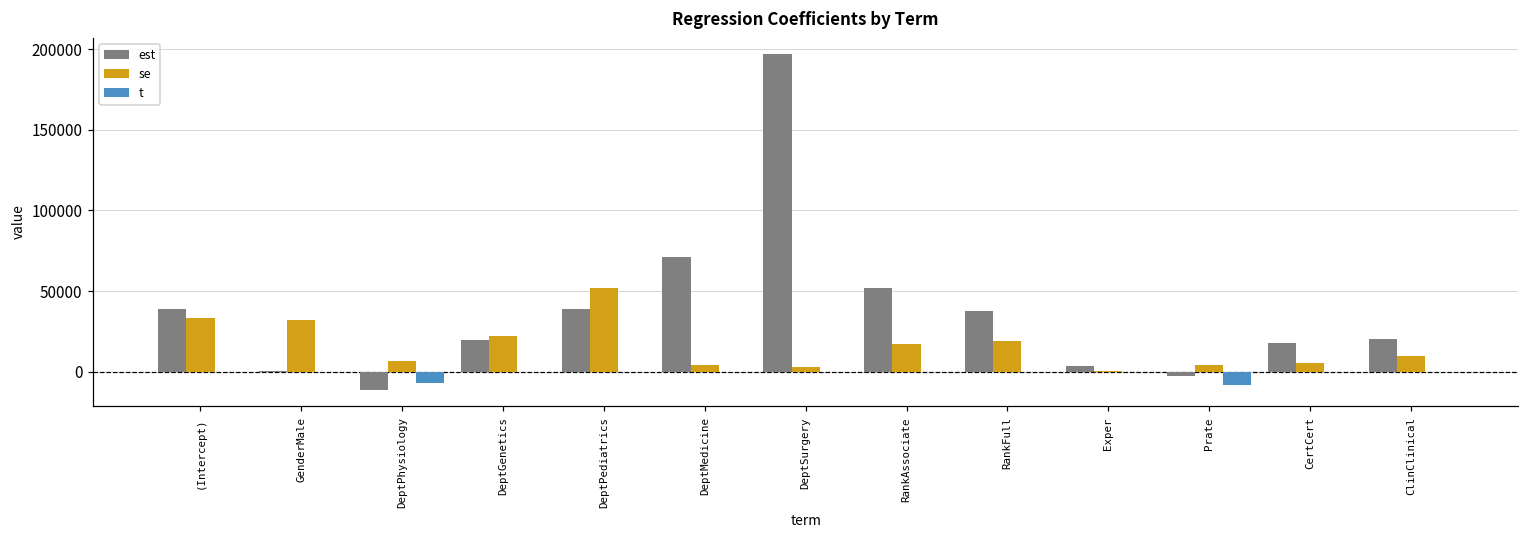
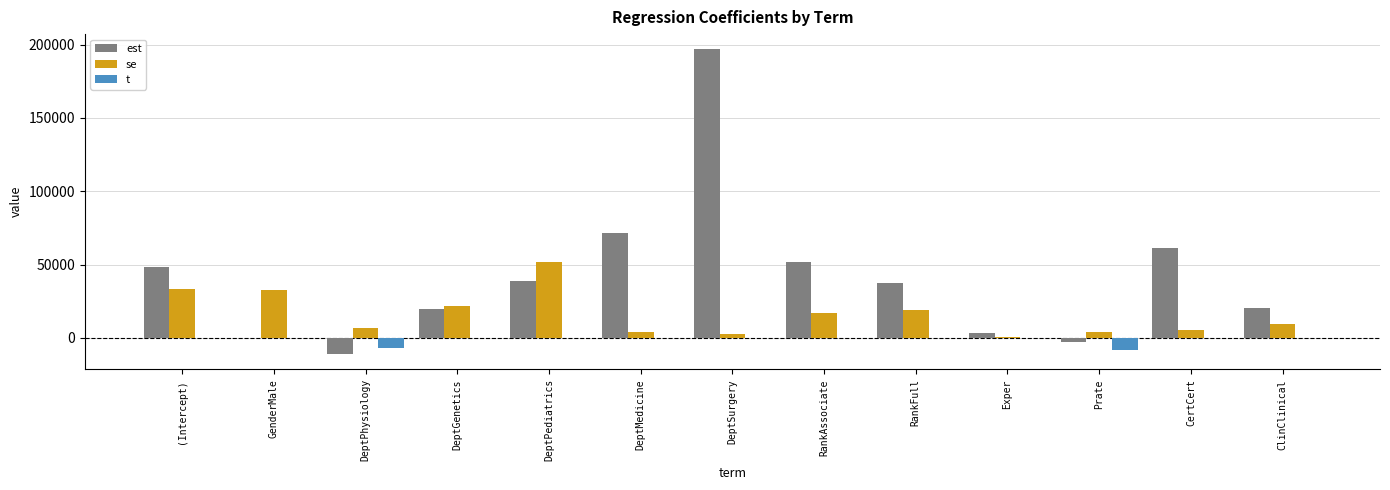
  {
    "est": {
-     "(Intercept)": 39000,
+     "(Intercept)": 48000,
      "DeptPhysiology": -11000,
      "DeptGenetics": 20000,
      "DeptPediatrics": 39000,
      "DeptMedicine": 71000,
      "DeptSurgery": 197000,
      "RankAssociate": 52000,
      "RankFull": 37000,
      "Exper": 3000,
      "Prate": -3000,
-     "CertCert": 18000,
+     "CertCert": 61000,
      "ClinClinical": 20000
    },
    "se": {
      "(Intercept)": 34000,
      "GenderMale": 32000,
      "DeptPhysiology": 7000,
      "DeptGenetics": 22000,
      "DeptPediatrics": 52000,
      "DeptMedicine": 4000,
      "DeptSurgery": 3000,
      "RankAssociate": 17000,
      "RankFull": 19000,
      "Prate": 4000,
      "CertCert": 5000,
      "ClinClinical": 10000
    },
    "t": {
      "DeptPhysiology": -7000,
      "Prate": -9000
    }
  }
